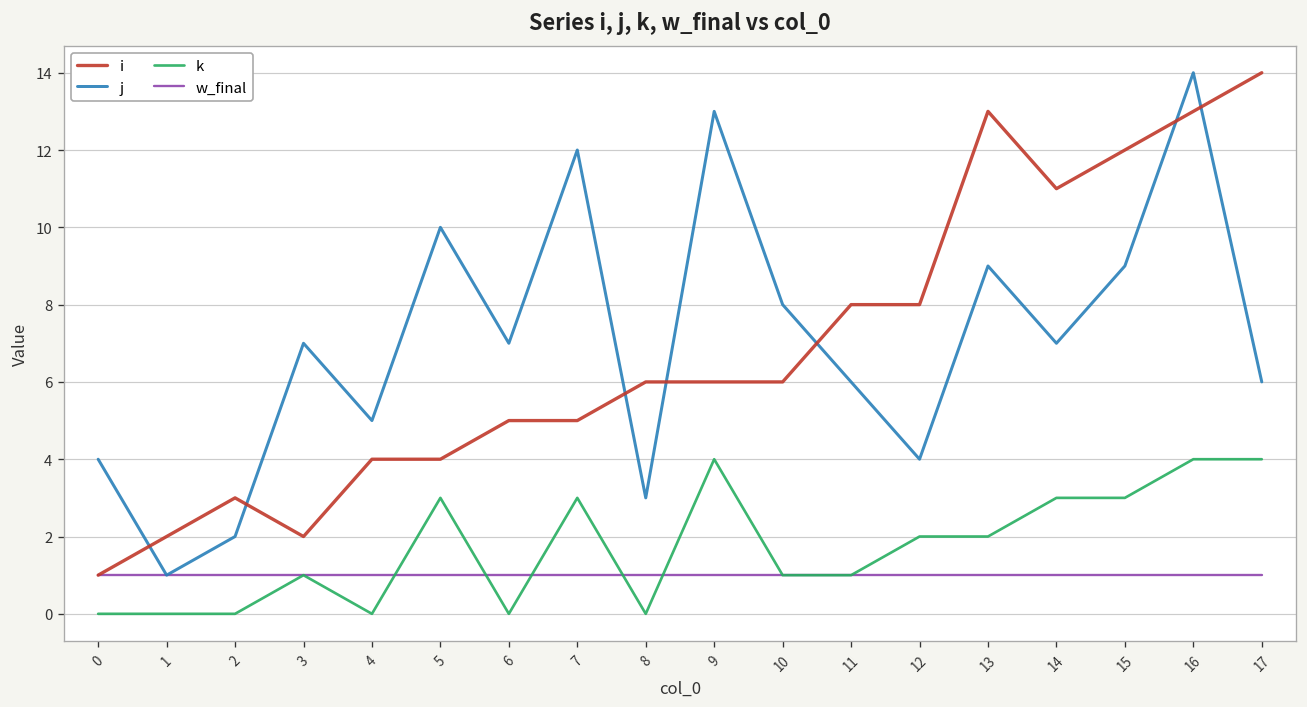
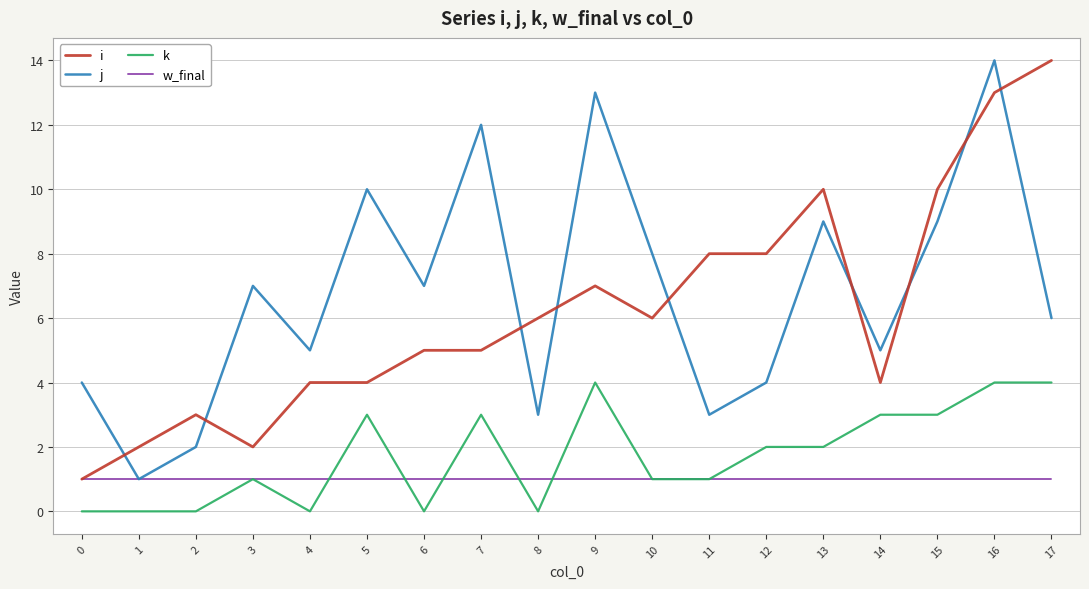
  {
    "i": {
      "1": 2,
      "2": 3,
      "3": 2,
      "4": 4,
      "5": 4,
      "6": 5,
      "7": 5,
      "8": 6,
-     "9": 6,
+     "9": 7,
      "10": 6,
      "11": 8,
      "12": 8,
-     "13": 13,
-     "14": 11,
-     "15": 12,
+     "13": 10,
+     "14": 4,
+     "15": 10,
      "16": 13,
      "17": 14
    },
    "j": {
      "0": 4,
      "2": 2,
      "3": 7,
      "4": 5,
      "5": 10,
      "6": 7,
      "7": 12,
      "8": 3,
      "9": 13,
      "10": 8,
-     "11": 6,
+     "11": 3,
      "12": 4,
      "13": 9,
-     "14": 7,
+     "14": 5,
      "15": 9,
      "16": 14,
      "17": 6
    },
    "k": {
      "0": 0,
      "1": 0,
      "2": 0,
      "4": 0,
      "5": 3,
      "6": 0,
      "7": 3,
      "8": 0,
      "9": 4,
      "12": 2,
      "13": 2,
      "14": 3,
      "15": 3,
      "16": 4,
      "17": 4
    },
    "w_final": {
      "2": 1,
      "4": 1,
      "5": 1,
      "6": 1,
      "7": 1,
      "8": 1,
      "9": 1,
      "12": 1,
      "13": 1,
      "14": 1,
      "15": 1,
      "16": 1,
      "17": 1
    }
  }
